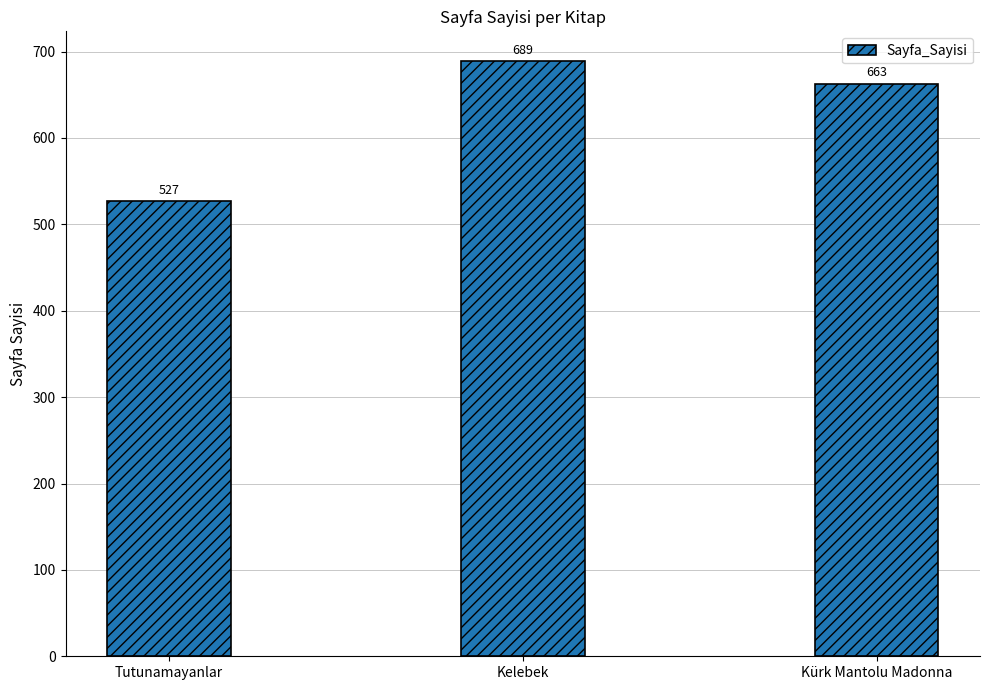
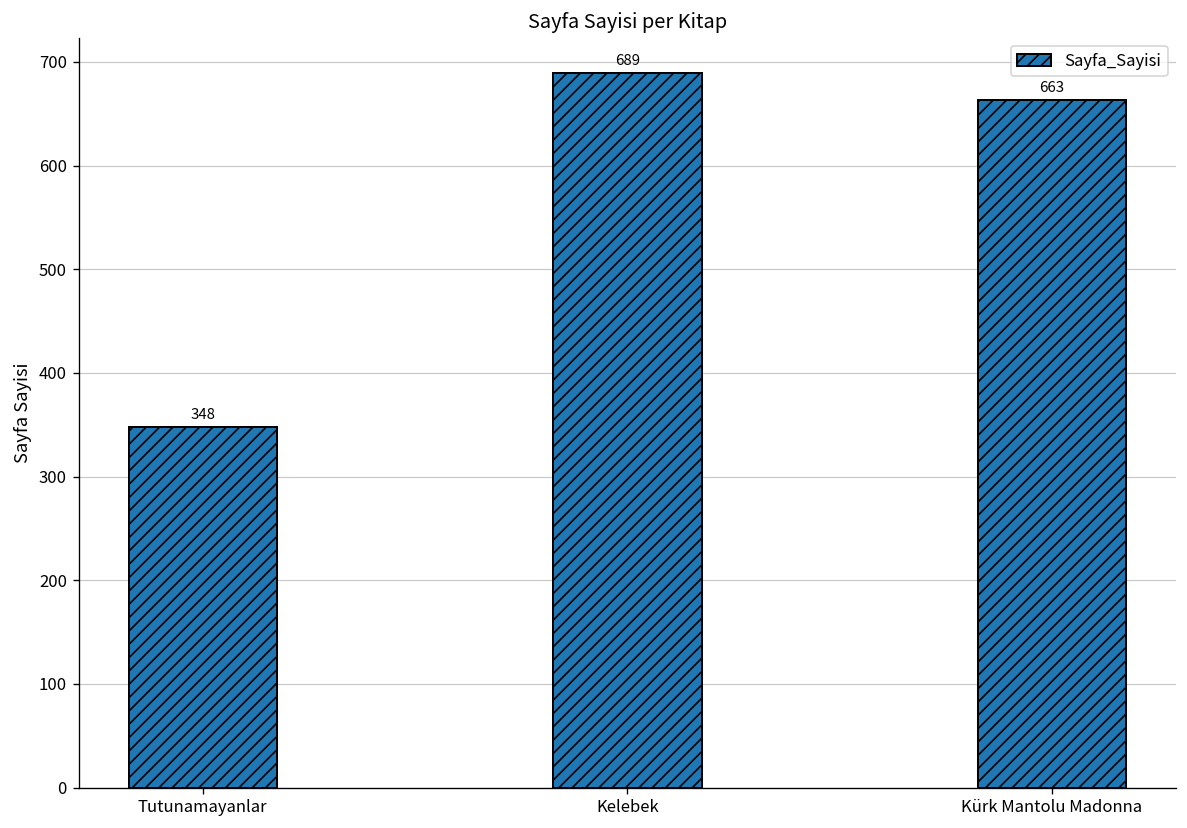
  {
-   "Tutunamayanlar": 527,
+   "Tutunamayanlar": 348,
    "Kelebek": 689,
    "Kürk Mantolu Madonna": 663
  }
